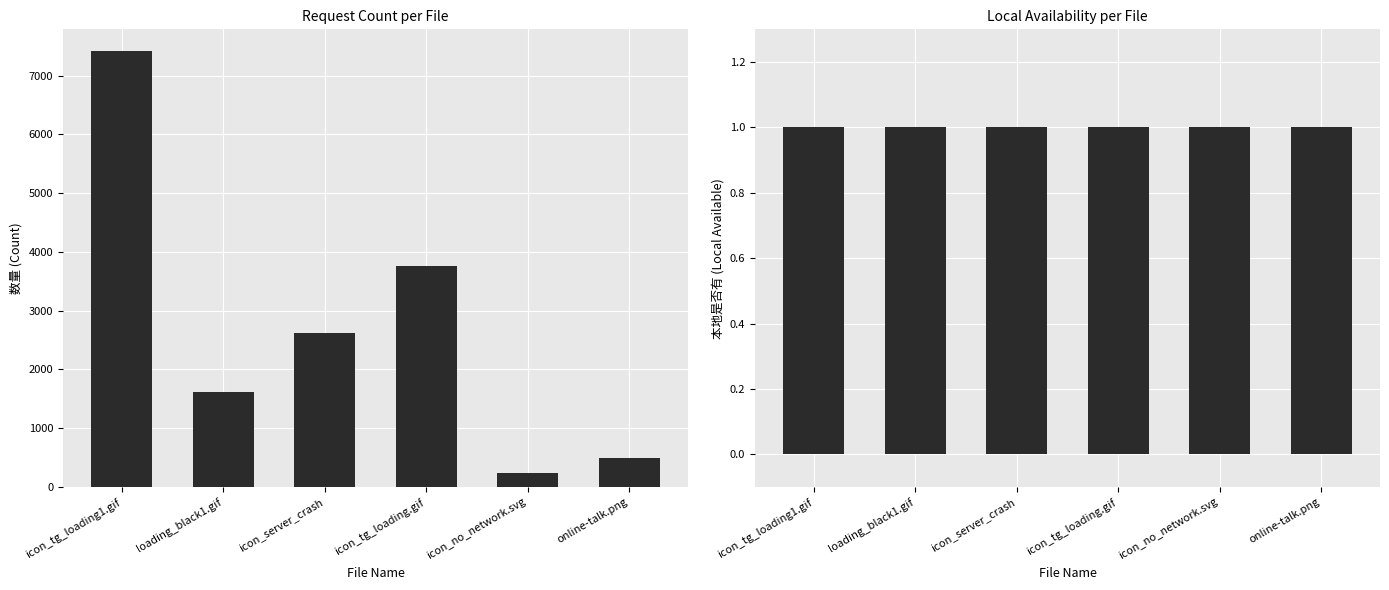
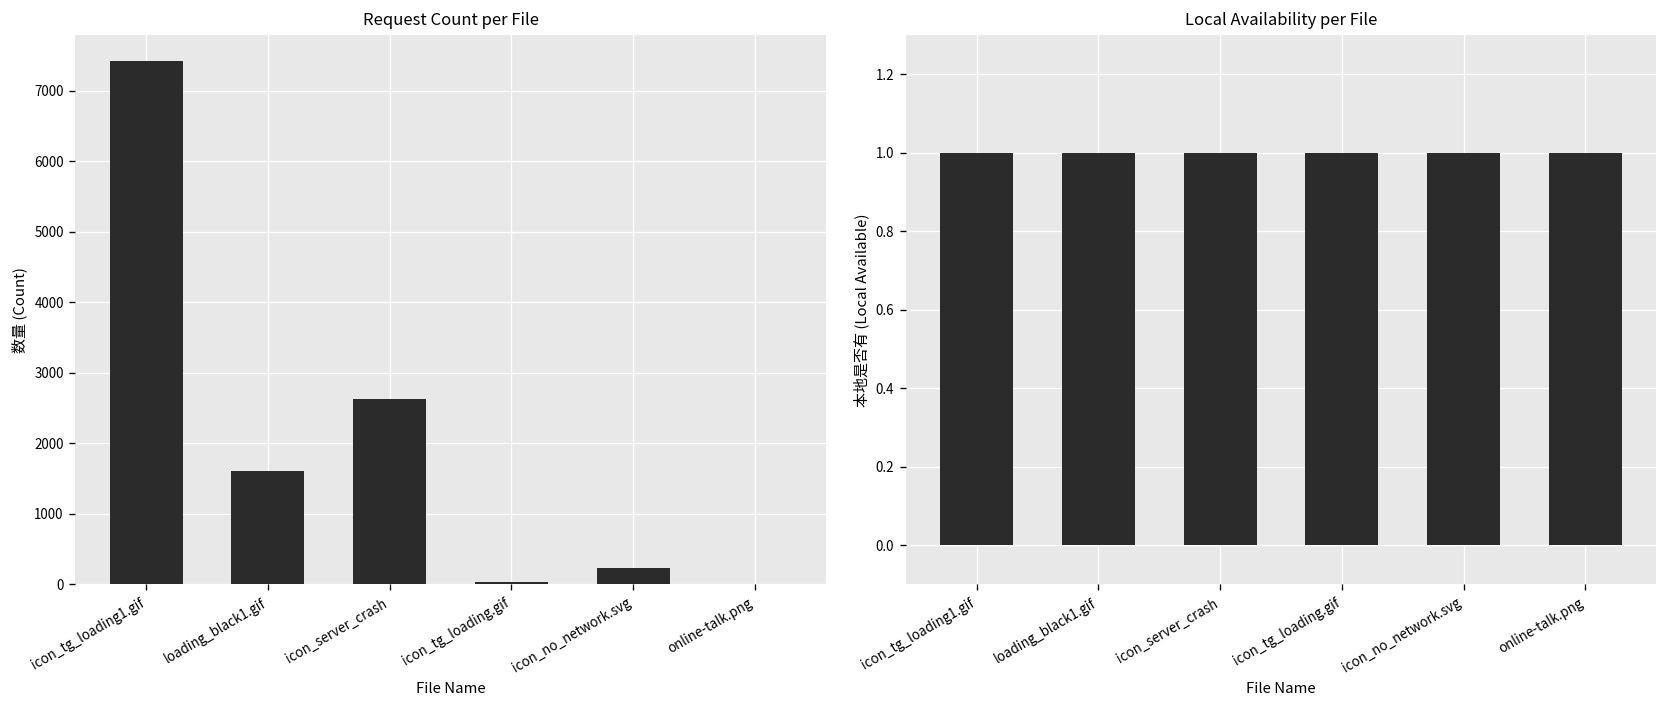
  {
    "Request Count per File": {
      "icon_tg_loading1.gif": 7400,
      "loading_black1.gif": 1600,
      "icon_server_crash": 2600,
-     "icon_tg_loading.gif": 3800,
+     "icon_tg_loading.gif": 0,
      "icon_no_network.svg": 200,
-     "online-talk.png": 500
+     "online-talk.png": 0
    },
    "Local Availability per File": {
      "icon_tg_loading1.gif": 1.00,
      "loading_black1.gif": 1.00,
      "icon_server_crash": 1.00,
      "icon_tg_loading.gif": 1.00,
      "icon_no_network.svg": 1.00,
      "online-talk.png": 1.00
    }
  }
